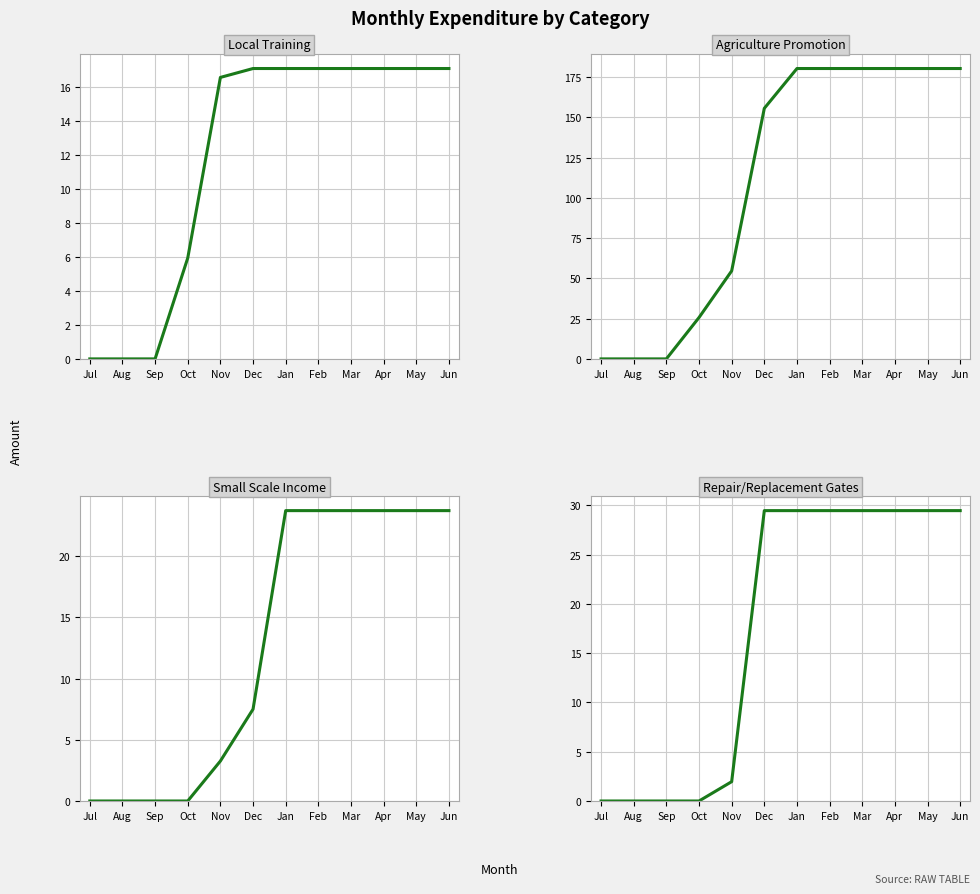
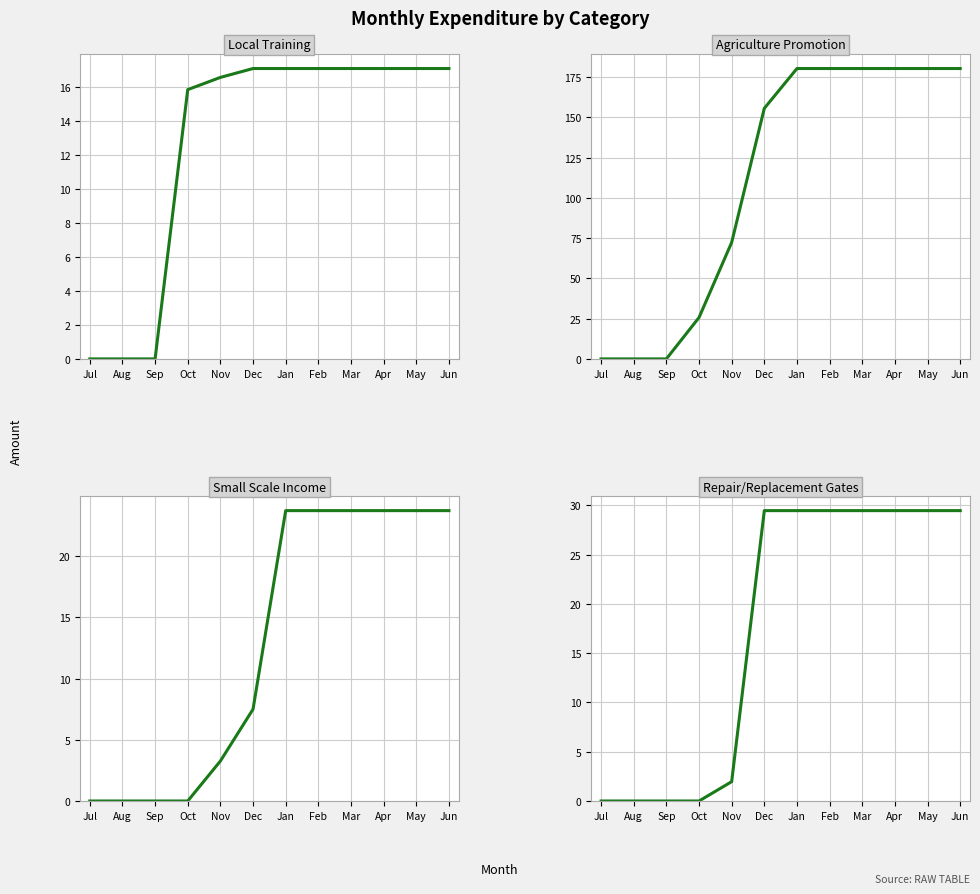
  {
    "Local Training": {
      "Jul": 0.0,
      "Aug": 0.0,
      "Sep": 0.0,
-     "Oct": 5.9,
+     "Oct": 15.8,
      "Nov": 16.5,
      "Dec": 17.1,
      "Jan": 17.1,
      "Feb": 17.1,
      "Mar": 17.1,
      "Apr": 17.1,
      "May": 17.1,
      "Jun": 17.1
    },
    "Agriculture Promotion": {
      "Jul": 0,
      "Aug": 0,
      "Sep": 0,
      "Oct": 26,
-     "Nov": 55,
+     "Nov": 72,
      "Dec": 156,
      "Jan": 180,
      "Feb": 180,
      "Mar": 180,
      "Apr": 180,
      "May": 180,
      "Jun": 180
    },
    "Small Scale Income": {
      "Jul": 0.0,
      "Aug": 0.0,
      "Sep": 0.0,
      "Oct": 0.0,
      "Nov": 3.3,
      "Dec": 7.5,
      "Jan": 23.7,
      "Feb": 23.7,
      "Mar": 23.7,
      "Apr": 23.7,
      "May": 23.7,
      "Jun": 23.7
    },
    "Repair/Replacement Gates": {
      "Jul": 0,
      "Aug": 0,
      "Sep": 0,
      "Oct": 0,
      "Nov": 2,
      "Dec": 29,
      "Jan": 29,
      "Feb": 29,
      "Mar": 29,
      "Apr": 29,
      "May": 29,
      "Jun": 29
    }
  }
